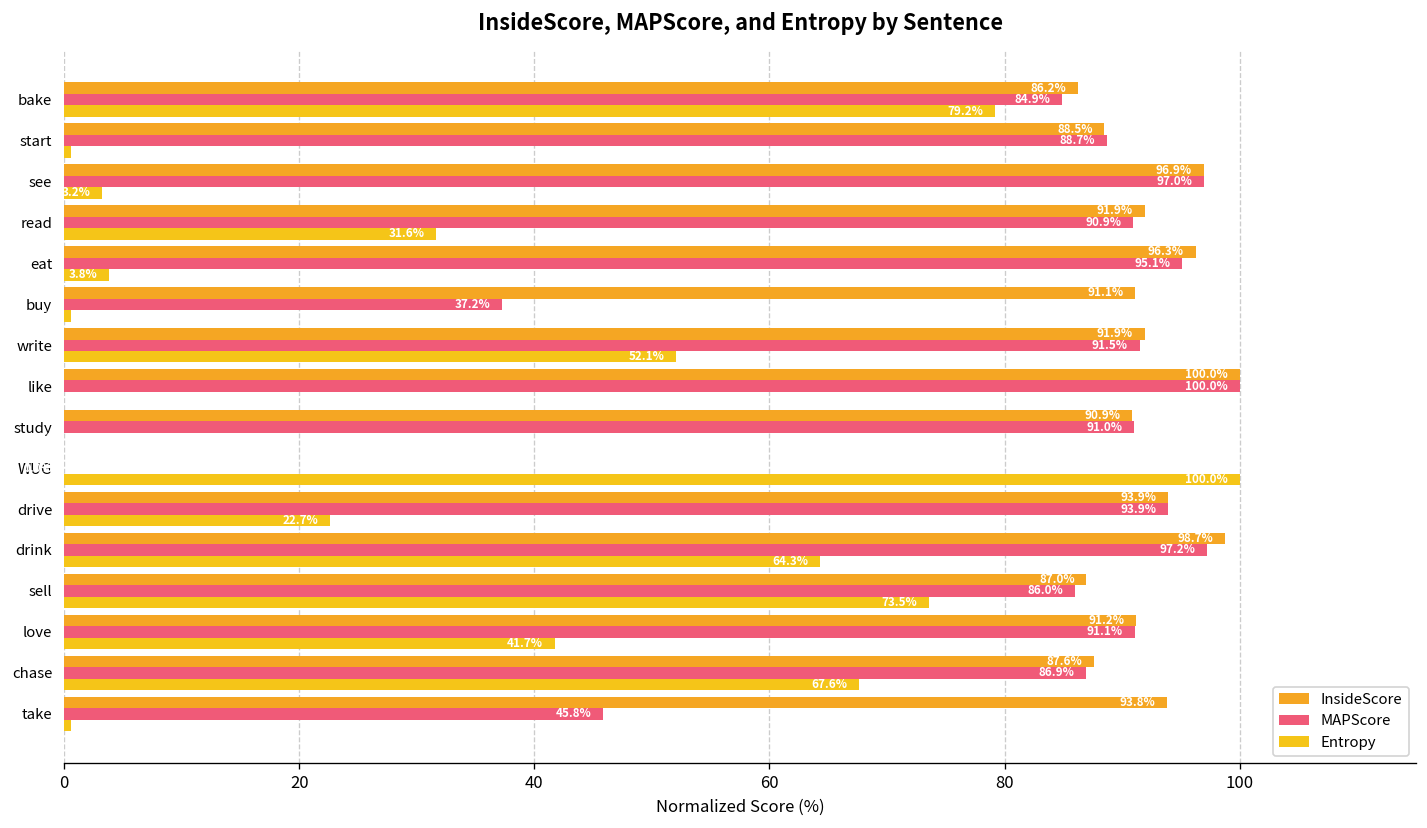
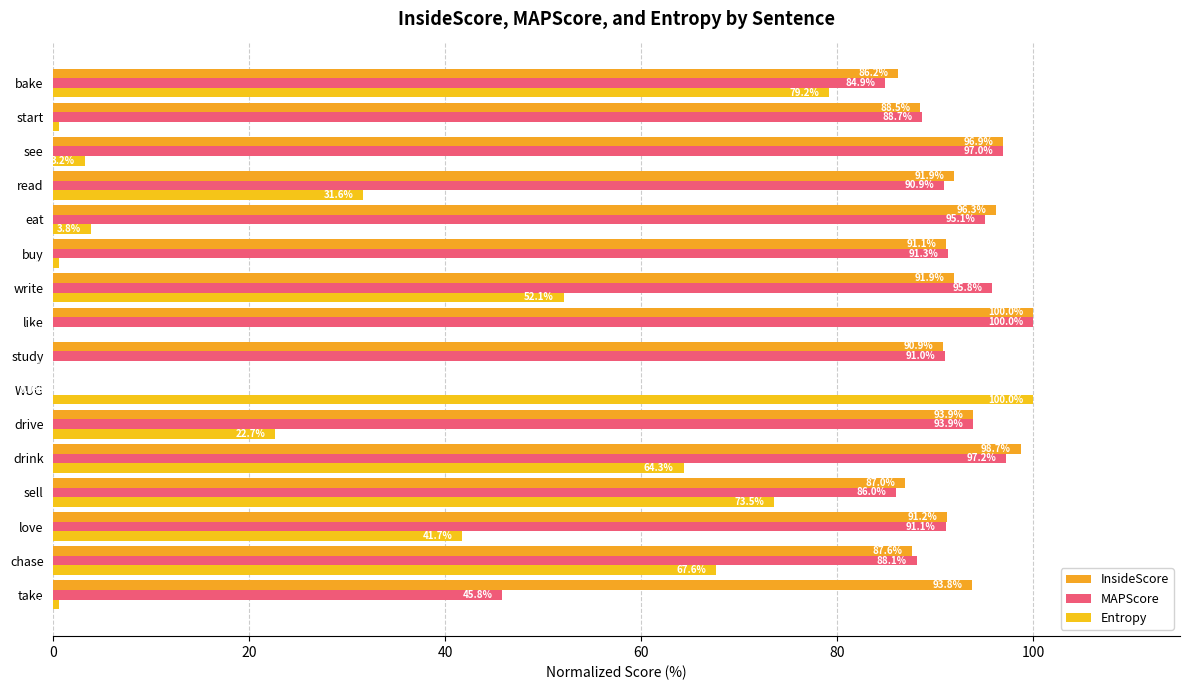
  {
    "MAPScore": {
      "bake": "84.9%",
      "start": "88.7%",
      "see": "97.0%",
      "read": "90.9%",
      "eat": "95.1%",
-     "buy": "37.2%",
-     "write": "91.5%",
+     "buy": "91.3%",
+     "write": "95.8%",
      "like": "100.0%",
      "study": "91.0%",
      "drive": "93.9%",
      "drink": "97.2%",
      "sell": "86.0%",
      "love": "91.1%",
-     "chase": "86.9%",
+     "chase": "88.1%",
      "take": "45.8%"
    }
  }
